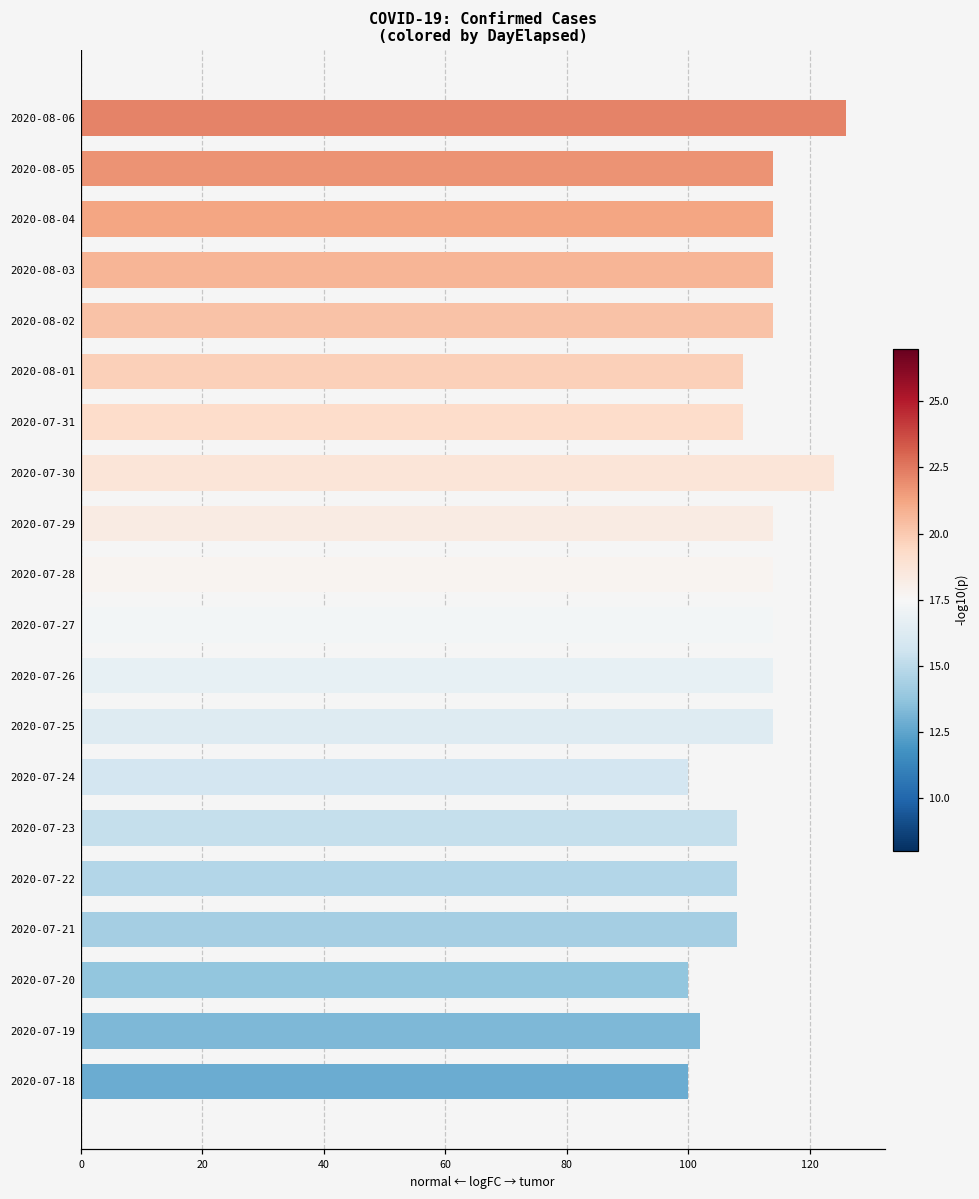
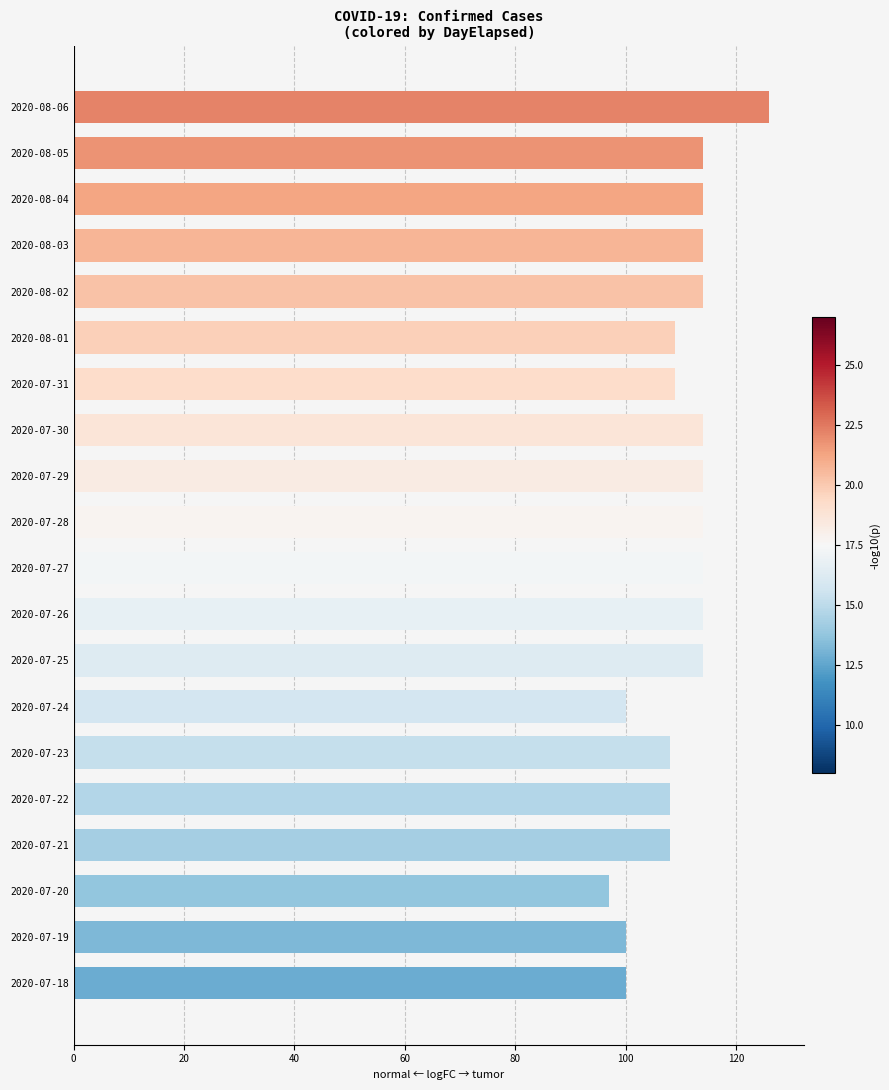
  {
    "2020-08-06": 126,
    "2020-08-05": 114,
    "2020-08-04": 114,
    "2020-08-03": 114,
    "2020-08-02": 114,
    "2020-08-01": 109,
    "2020-07-31": 109,
-   "2020-07-30": 124,
+   "2020-07-30": 114,
    "2020-07-29": 114,
    "2020-07-28": 114,
    "2020-07-27": 114,
    "2020-07-26": 114,
    "2020-07-25": 114,
    "2020-07-24": 100,
    "2020-07-23": 108,
    "2020-07-22": 108,
    "2020-07-21": 108,
-   "2020-07-20": 100,
-   "2020-07-19": 102,
+   "2020-07-20": 97,
+   "2020-07-19": 100,
    "2020-07-18": 100
  }
